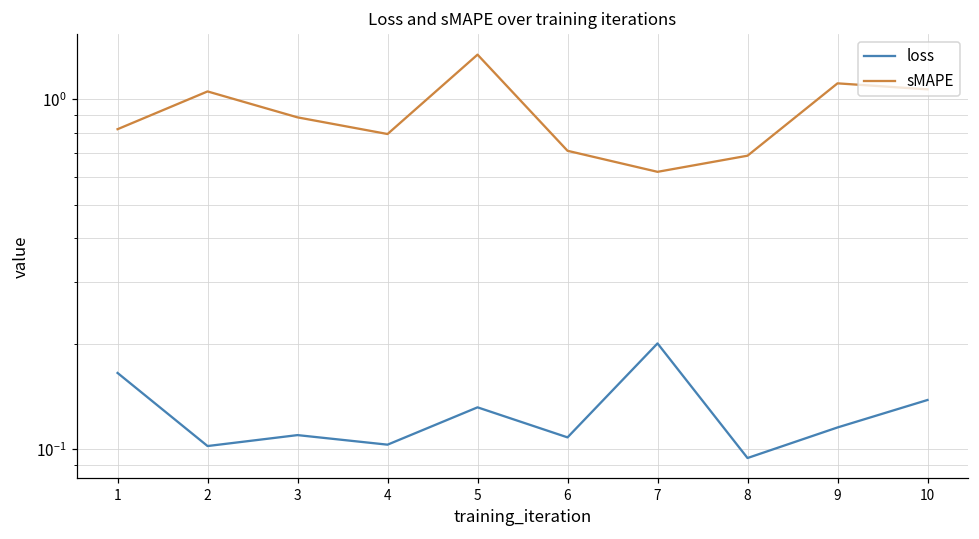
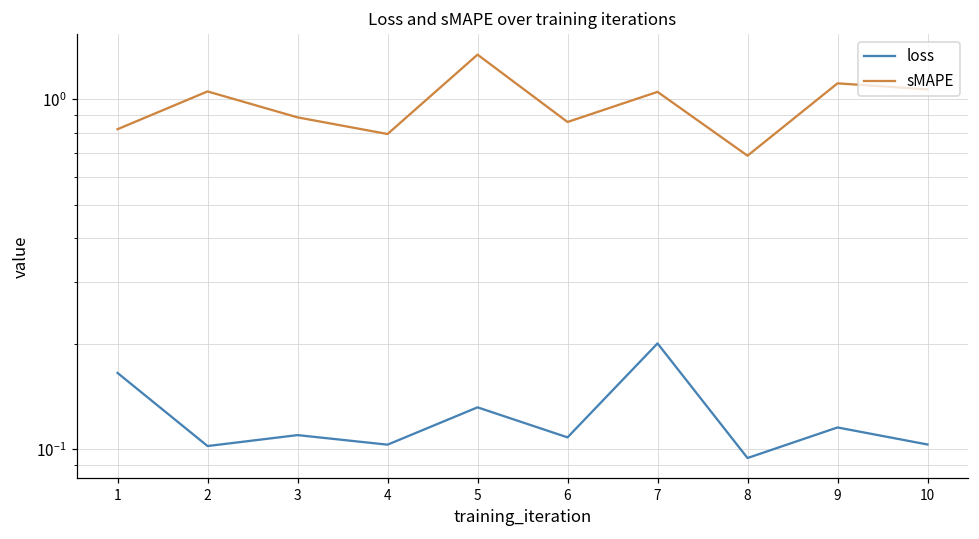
  {
    "loss": {
      "1": 0.17,
      "2": 0.102,
      "3": 0.110,
      "4": 0.103,
      "5": 0.132,
      "6": 0.108,
      "7": 0.20,
      "8": 0.094,
      "9": 0.115,
-     "10": 0.14
+     "10": 0.103
    },
    "sMAPE": {
      "1": 0.82,
      "2": 1.05,
      "3": 0.89,
      "4": 0.80,
      "5": 1.34,
-     "6": 0.71,
-     "7": 0.62,
+     "6": 0.86,
+     "7": 1.05,
      "8": 0.69,
      "9": 1.11
    }
  }
